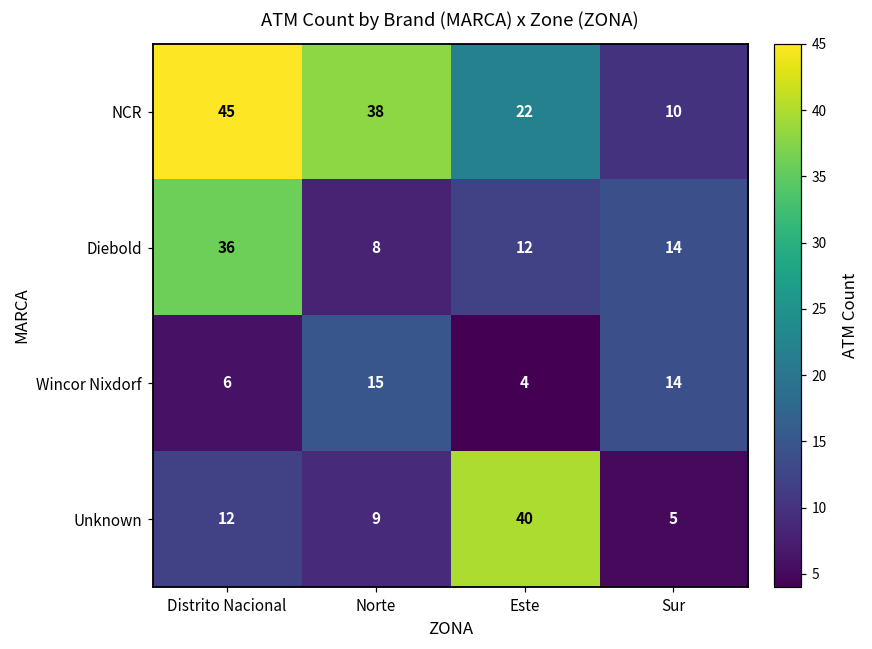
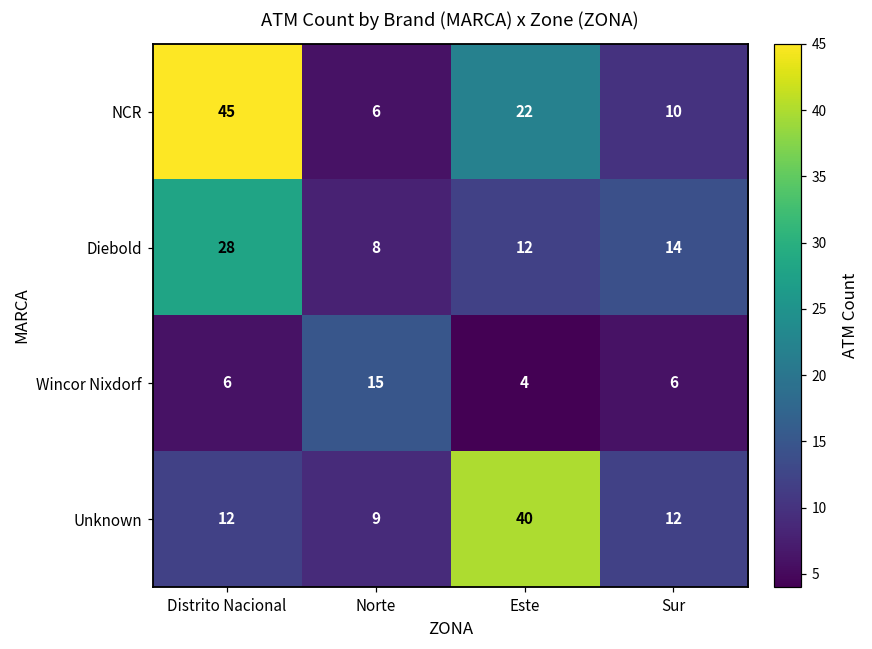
  {
    "NCR": {
      "Distrito Nacional": 45,
-     "Norte": 38,
+     "Norte": 6,
      "Este": 22,
      "Sur": 10
    },
    "Diebold": {
-     "Distrito Nacional": 36,
+     "Distrito Nacional": 28,
      "Norte": 8,
      "Este": 12,
      "Sur": 14
    },
    "Wincor Nixdorf": {
      "Distrito Nacional": 6,
      "Norte": 15,
      "Este": 4,
-     "Sur": 14
+     "Sur": 6
    },
    "Unknown": {
      "Distrito Nacional": 12,
      "Norte": 9,
      "Este": 40,
-     "Sur": 5
+     "Sur": 12
    }
  }
